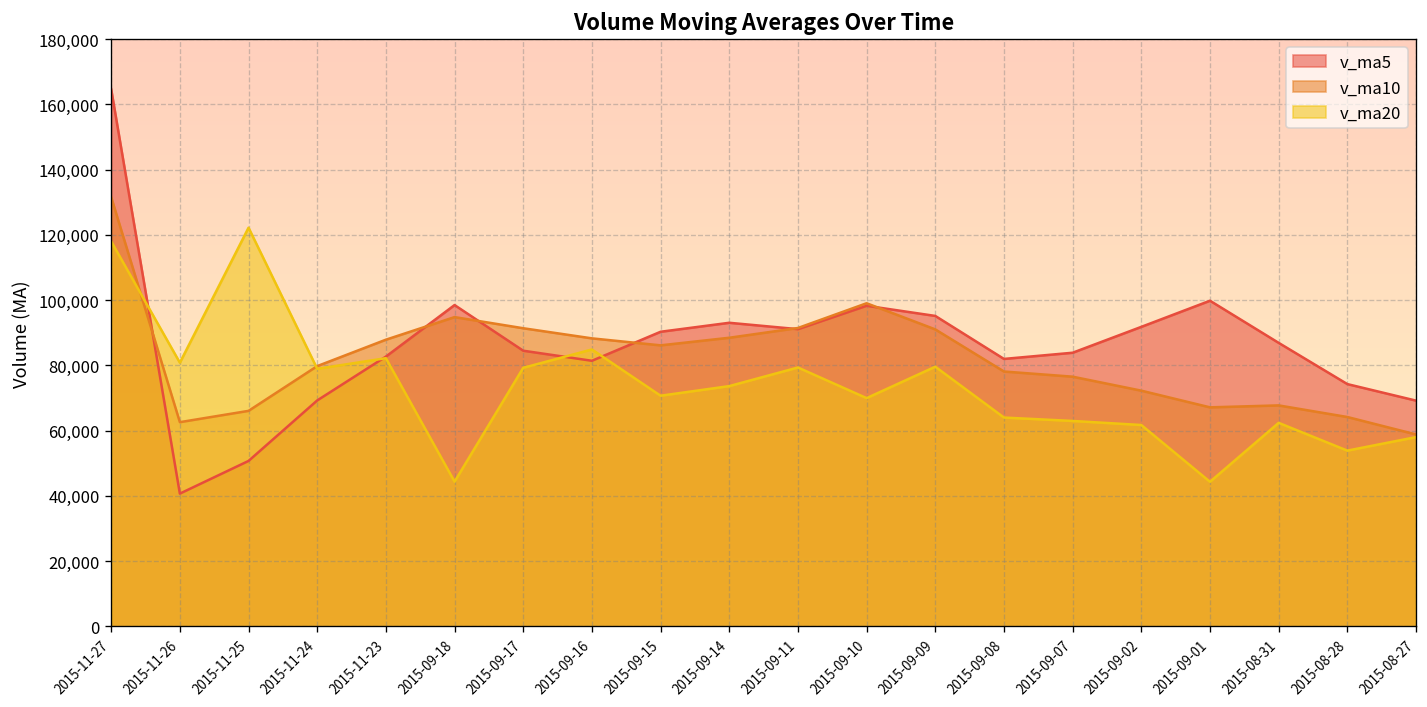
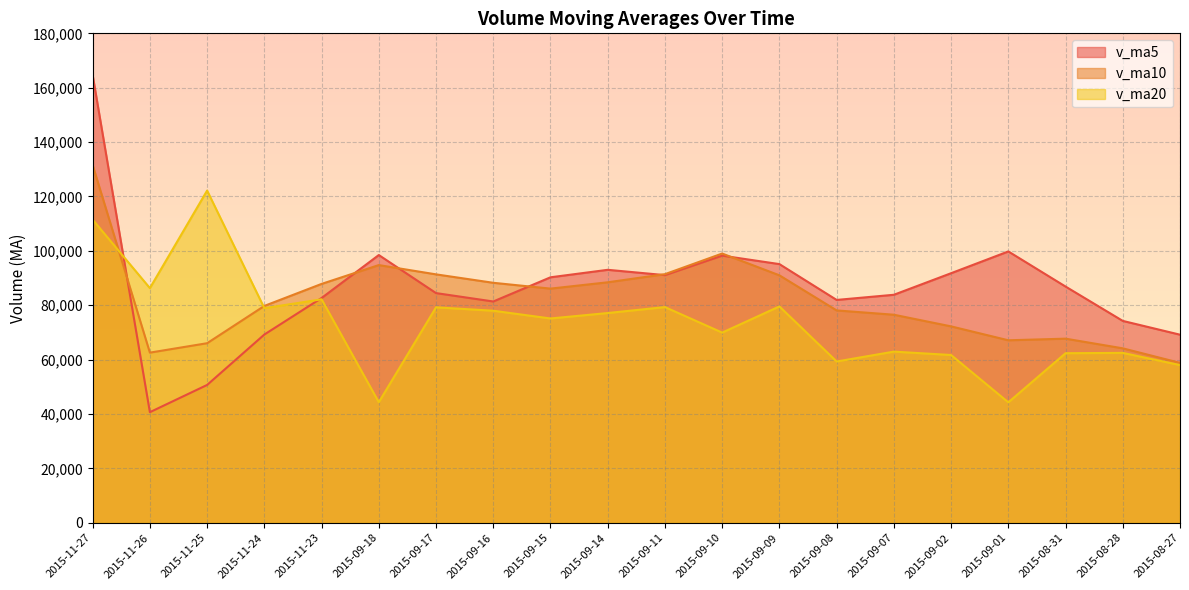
  {
    "v_ma20": {
-     "2015-11-27": "118,000",
-     "2015-11-26": "81,000",
+     "2015-11-27": "111,000",
+     "2015-11-26": "86,000",
      "2015-11-25": "122,000",
      "2015-09-18": "44,000",
      "2015-09-17": "79,000",
-     "2015-09-16": "85,000",
-     "2015-09-15": "71,000",
-     "2015-09-14": "74,000",
+     "2015-09-16": "78,000",
+     "2015-09-15": "75,000",
+     "2015-09-14": "77,000",
      "2015-09-11": "79,000",
      "2015-09-10": "70,000",
      "2015-09-09": "80,000",
-     "2015-09-08": "64,000",
+     "2015-09-08": "59,000",
      "2015-09-07": "63,000",
      "2015-09-02": "62,000",
      "2015-09-01": "44,000",
      "2015-08-31": "62,000",
-     "2015-08-28": "54,000"
+     "2015-08-28": "62,000"
    }
  }
